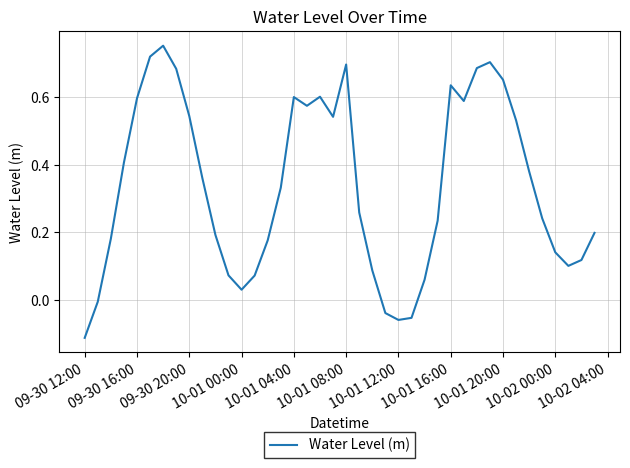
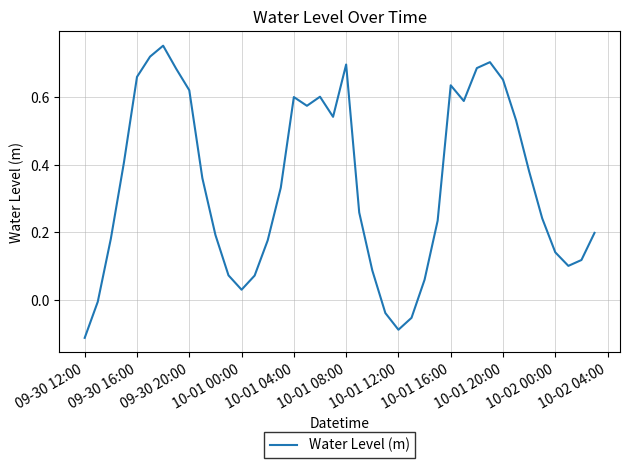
  {
    "09-30 12:00": -0.11,
-   "09-30 16:00": 0.60,
-   "09-30 20:00": 0.54,
+   "09-30 16:00": 0.66,
+   "09-30 20:00": 0.62,
    "10-01 00:00": 0.03,
    "10-01 04:00": 0.60,
    "10-01 08:00": 0.70,
-   "10-01 12:00": -0.06,
+   "10-01 12:00": -0.09,
    "10-01 16:00": 0.64,
    "10-01 20:00": 0.65,
    "10-02 00:00": 0.14
  }
